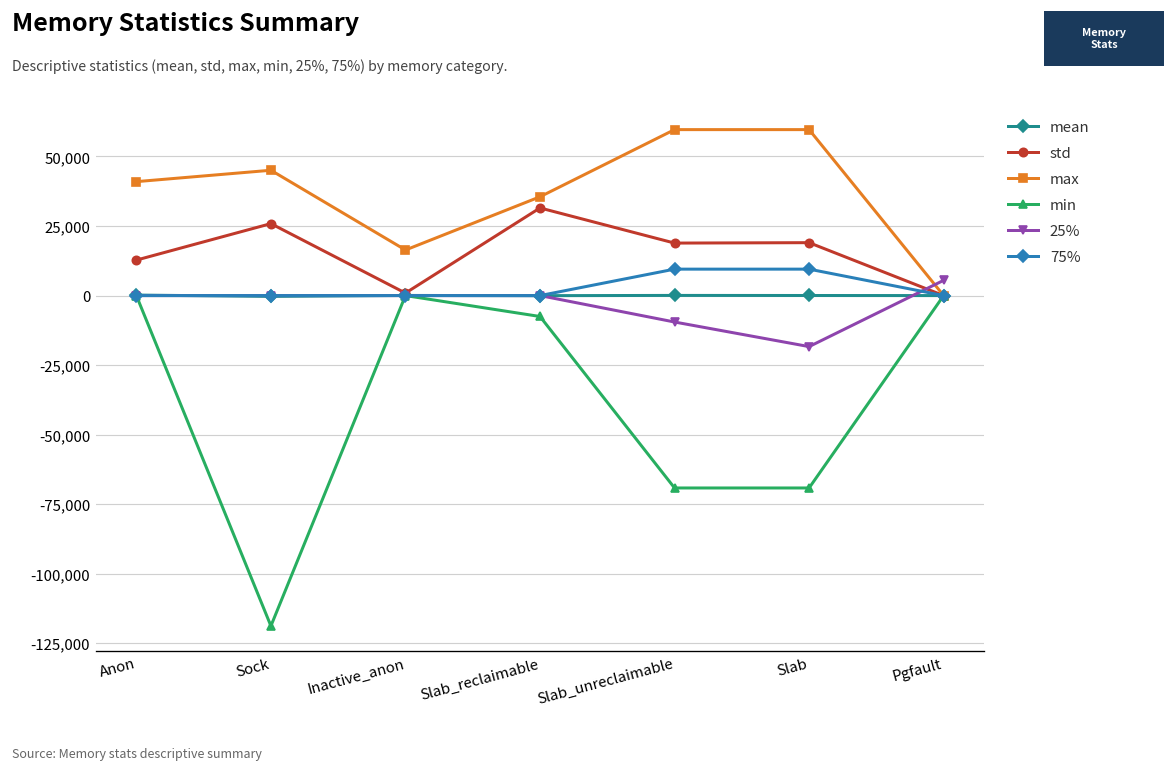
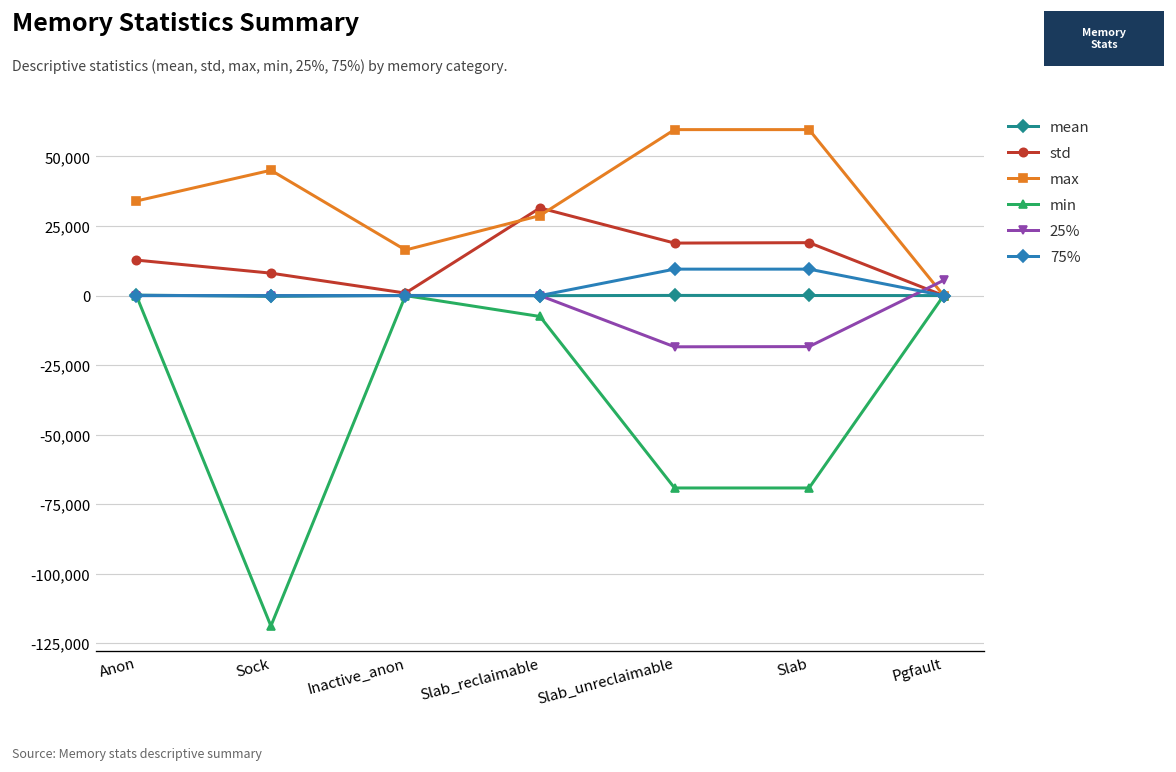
  {
    "std": {
      "Anon": "13,000",
-     "Sock": "26,000",
+     "Sock": "8,000",
      "Slab_reclaimable": "32,000",
      "Slab_unreclaimable": "19,000",
      "Slab": "19,000"
    },
    "max": {
-     "Anon": "41,000",
+     "Anon": "34,000",
      "Sock": "45,000",
      "Inactive_anon": "16,000",
-     "Slab_reclaimable": "36,000",
+     "Slab_reclaimable": "29,000",
      "Slab_unreclaimable": "60,000",
      "Slab": "60,000"
    },
    "25%": {
-     "Slab_unreclaimable": "-10,000",
+     "Slab_unreclaimable": "-18,000",
      "Slab": "-18,000",
      "Pgfault": "5,000"
    }
  }
